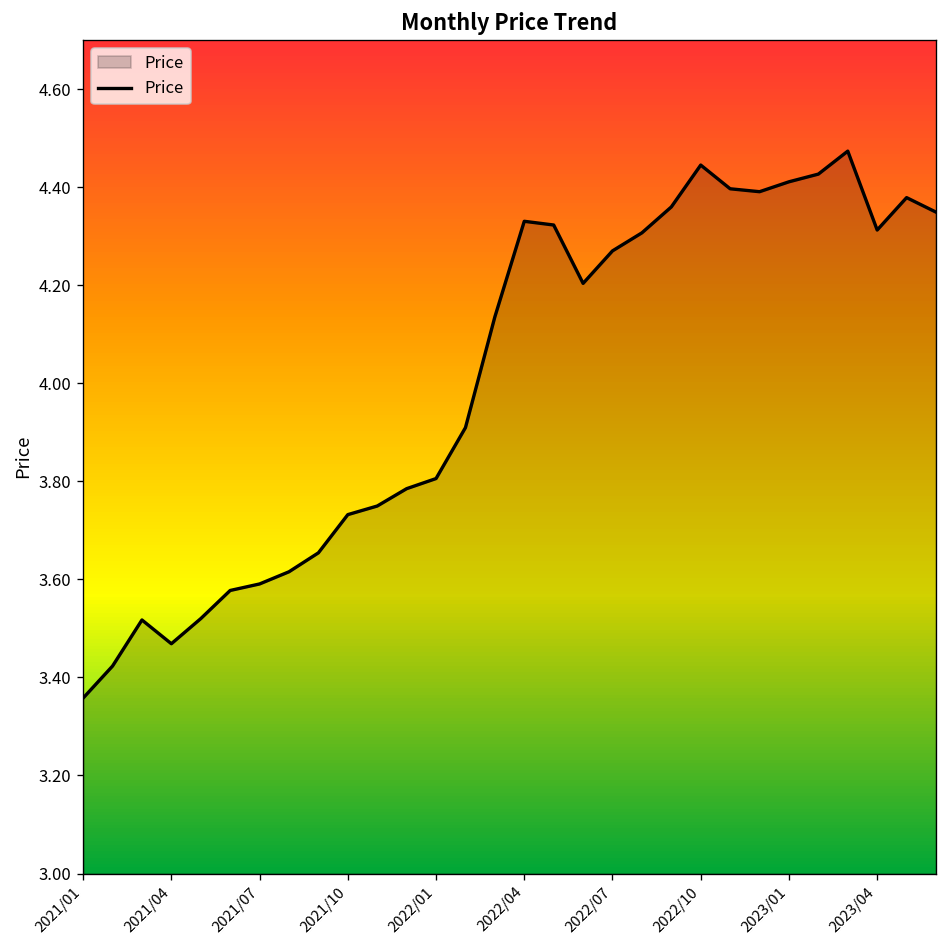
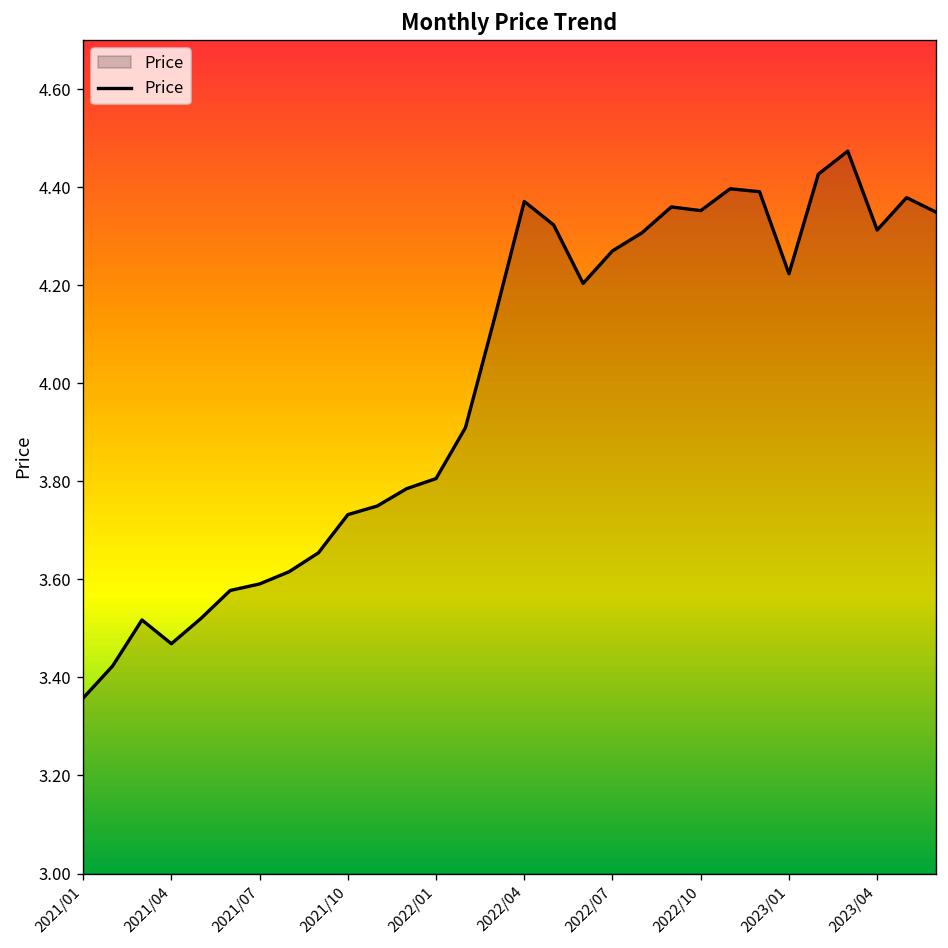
  {
    "2021/01": 3.36,
    "2021/04": 3.47,
    "2021/07": 3.59,
    "2021/10": 3.73,
    "2022/01": 3.81,
-   "2022/04": 4.33,
+   "2022/04": 4.37,
    "2022/07": 4.27,
-   "2022/10": 4.44,
-   "2023/01": 4.41,
+   "2022/10": 4.35,
+   "2023/01": 4.22,
    "2023/04": 4.31
  }
